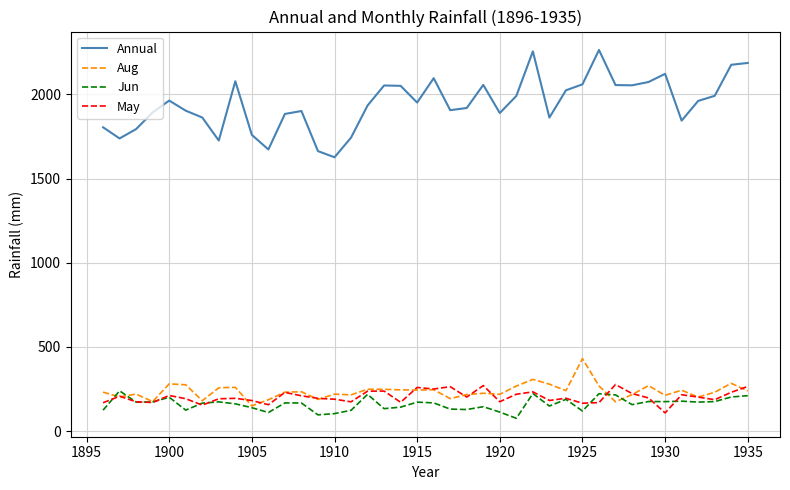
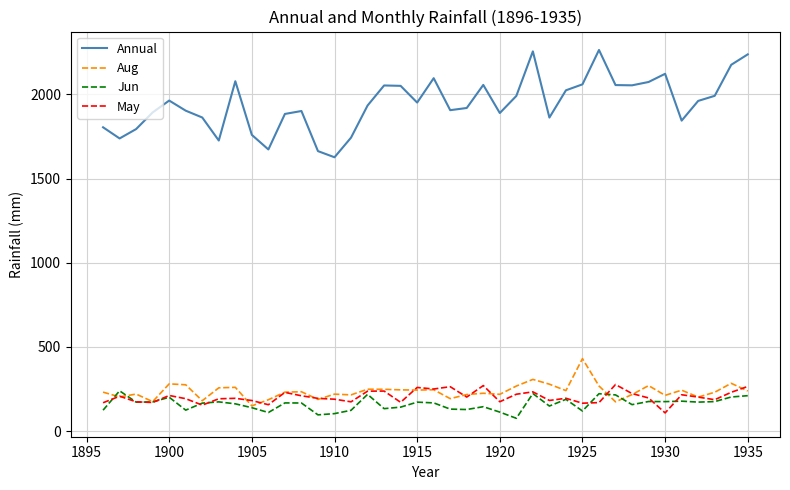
  {
    "Annual": {
      "1900": 1960,
      "1905": 1760,
      "1910": 1630,
      "1915": 1950,
      "1920": 1890,
      "1925": 2060,
      "1930": 2120,
-     "1935": 2190
+     "1935": 2240
    },
    "Aug": {
      "1900": 280,
      "1910": 220,
      "1915": 240,
      "1920": 220,
      "1925": 430,
      "1930": 210,
      "1935": 240
    },
    "Jun": {
      "1910": 100,
      "1915": 170,
      "1920": 110,
      "1925": 120,
      "1930": 180,
      "1935": 210
    },
    "May": {
      "1905": 180,
      "1910": 190,
      "1915": 260,
      "1920": 170,
      "1925": 170,
      "1930": 110,
      "1935": 270
    }
  }
